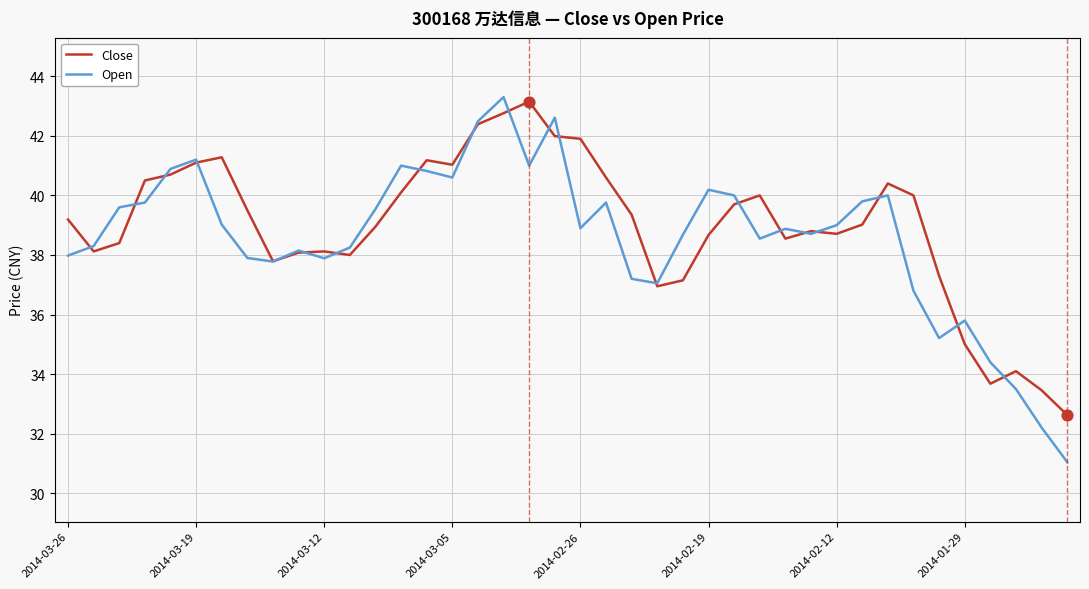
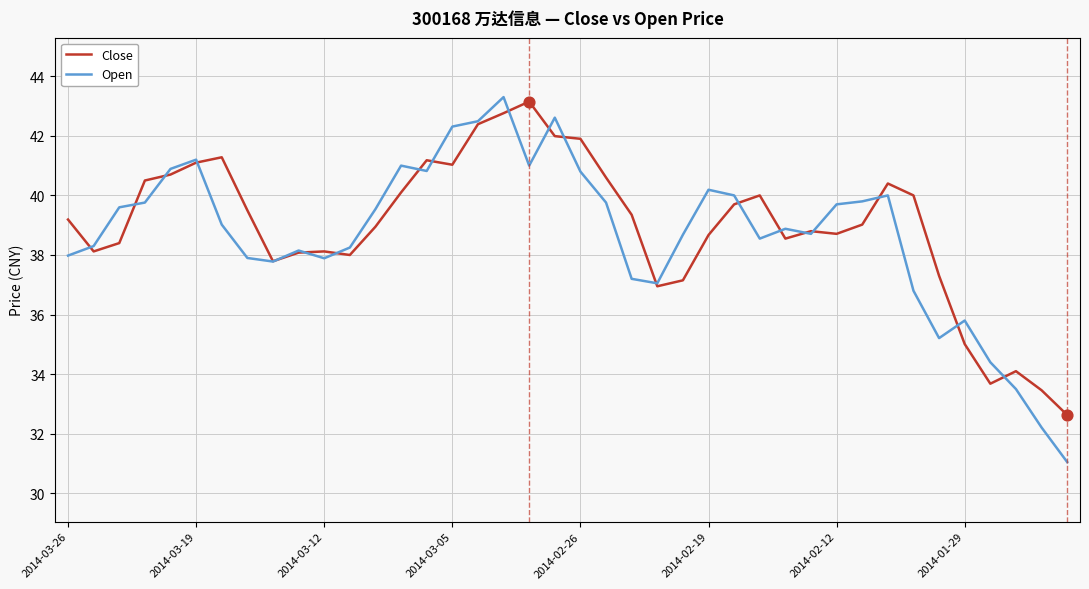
  {
    "Open": {
      "2014-03-26": 38.0,
      "2014-03-19": 41.2,
      "2014-03-12": 37.9,
-     "2014-03-05": 40.6,
-     "2014-02-26": 38.9,
+     "2014-03-05": 42.3,
+     "2014-02-26": 40.8,
      "2014-02-19": 40.2,
-     "2014-02-12": 39.0,
+     "2014-02-12": 39.7,
      "2014-01-29": 35.8
    }
  }
